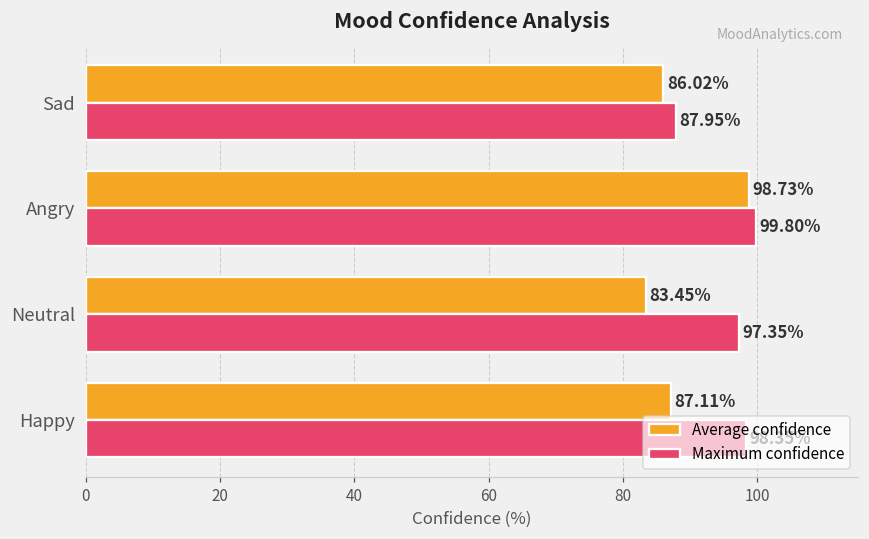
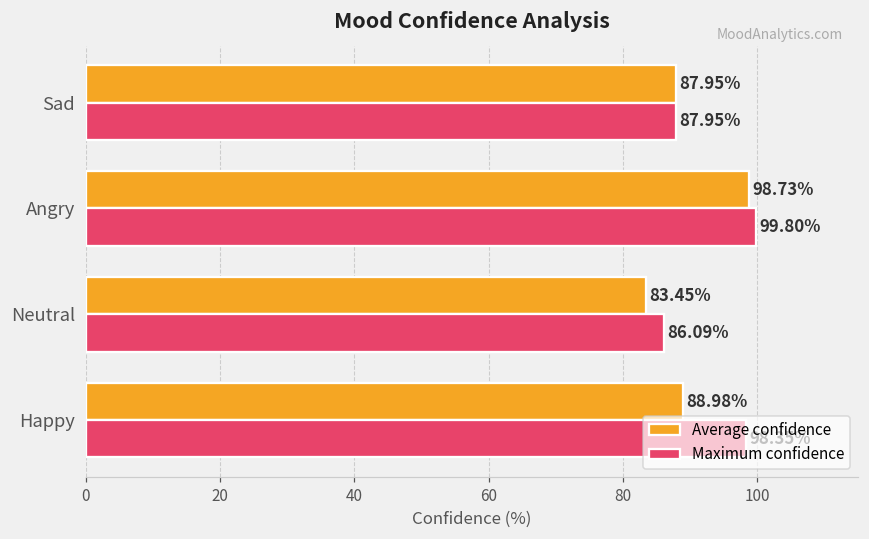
  {
    "Average confidence": {
-     "Sad": "86.02%",
+     "Sad": "87.95%",
      "Angry": "98.73%",
      "Neutral": "83.45%",
-     "Happy": "87.11%"
+     "Happy": "88.98%"
    },
    "Maximum confidence": {
      "Sad": "87.95%",
      "Angry": "99.80%",
-     "Neutral": "97.35%"
+     "Neutral": "86.09%"
    }
  }
